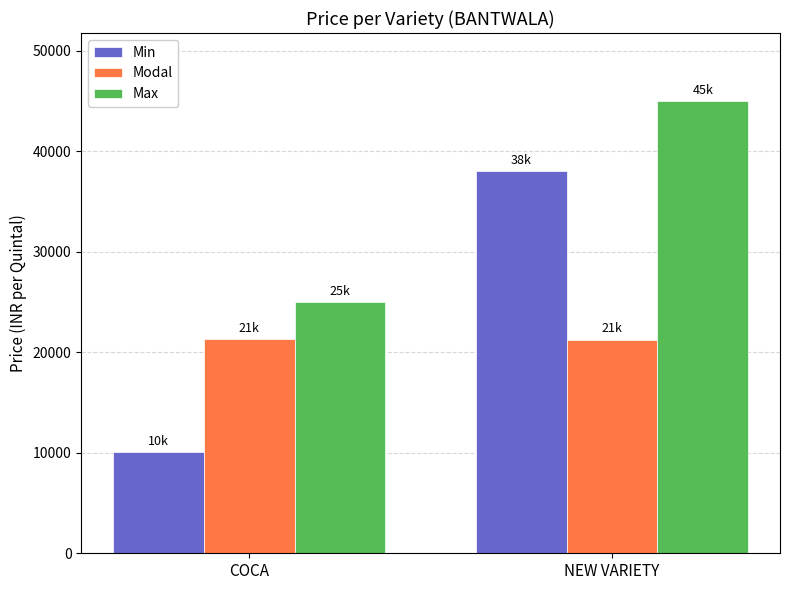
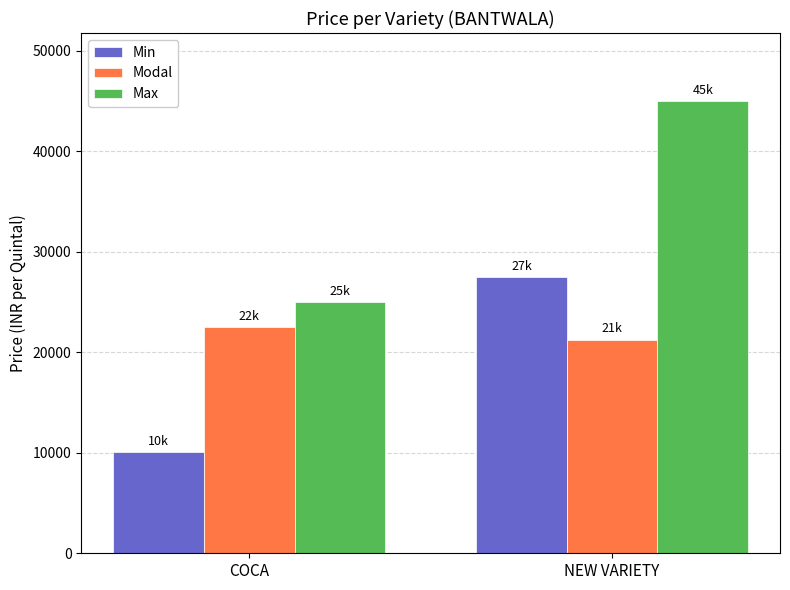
  {
    "Min": {
      "COCA": "10k",
-     "NEW VARIETY": "38k"
+     "NEW VARIETY": "27k"
    },
    "Modal": {
-     "COCA": "21k",
+     "COCA": "22k",
      "NEW VARIETY": "21k"
    },
    "Max": {
      "COCA": "25k",
      "NEW VARIETY": "45k"
    }
  }
